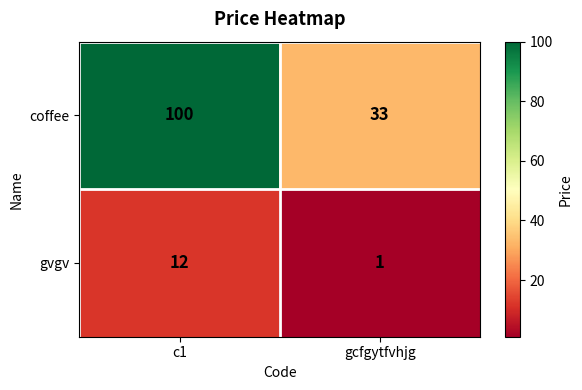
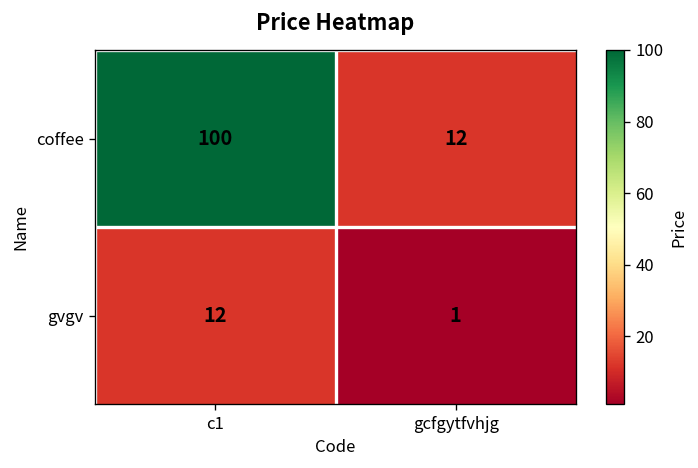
  {
    "coffee": {
      "c1": 100,
-     "gcfgytfvhjg": 33
+     "gcfgytfvhjg": 12
    },
    "gvgv": {
      "c1": 12,
      "gcfgytfvhjg": 1
    }
  }
